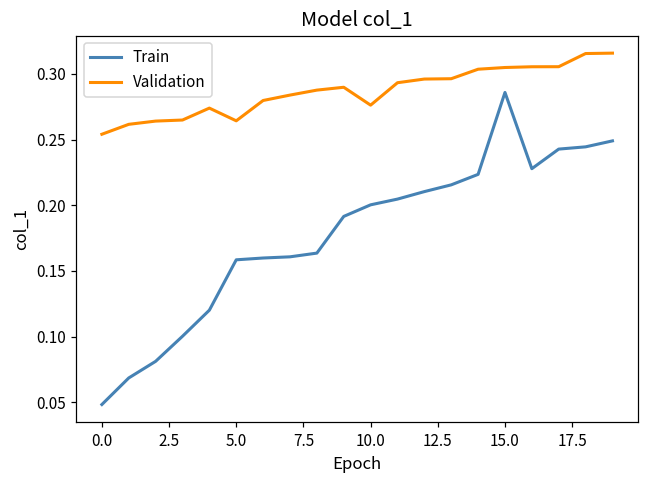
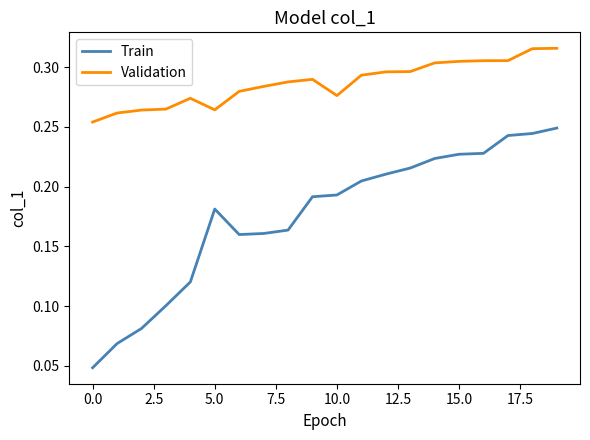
  {
    "Train": {
      "0.0": 0.048,
-     "5.0": 0.158,
-     "10.0": 0.200,
-     "15.0": 0.286
+     "5.0": 0.181,
+     "10.0": 0.193,
+     "15.0": 0.227
    },
    "Validation": {
      "0.0": 0.254,
      "5.0": 0.264,
      "10.0": 0.276,
      "15.0": 0.305
    }
  }
